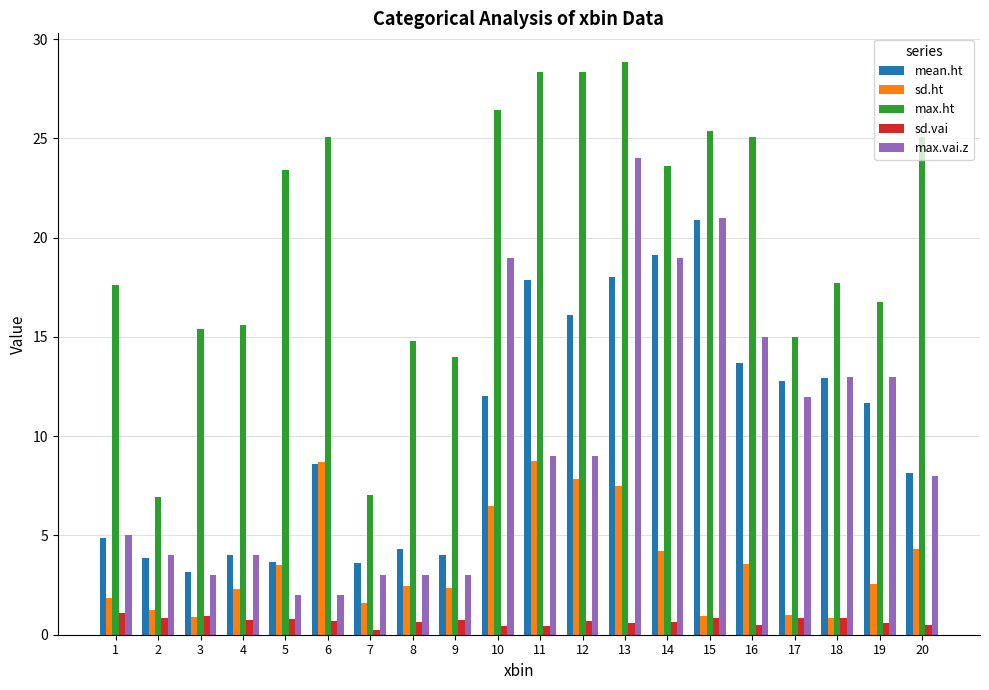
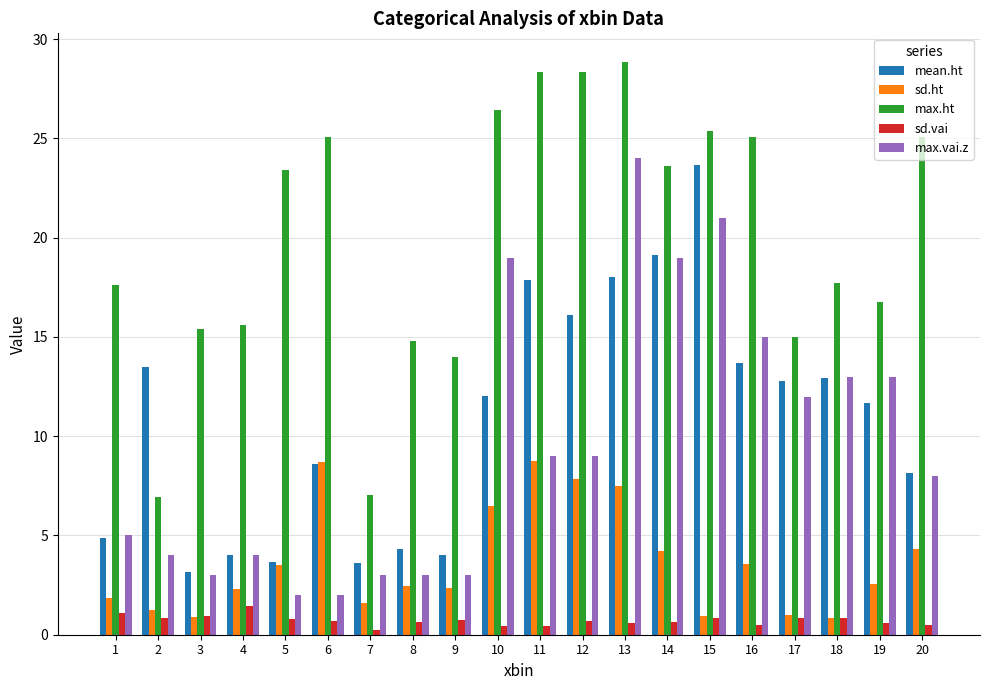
  {
    "mean.ht": {
      "1": 4.9,
-     "2": 3.9,
+     "2": 13.5,
      "3": 3.2,
      "4": 4.0,
      "5": 3.6,
      "6": 8.6,
      "7": 3.6,
      "8": 4.3,
      "9": 4.0,
      "10": 12.0,
      "11": 17.8,
      "12": 16.1,
      "13": 18.0,
      "14": 19.1,
-     "15": 20.9,
+     "15": 23.6,
      "16": 13.7,
      "17": 12.8,
      "18": 12.9,
      "19": 11.7,
      "20": 8.2
    },
    "sd.ht": {
      "1": 1.9,
      "2": 1.2,
      "3": 0.9,
      "4": 2.3,
      "5": 3.5,
      "6": 8.7,
      "7": 1.6,
      "8": 2.5,
      "9": 2.4,
      "10": 6.5,
      "11": 8.8,
      "12": 7.8,
      "13": 7.5,
      "14": 4.2,
      "15": 0.9,
      "16": 3.6,
      "17": 1.0,
      "18": 0.9,
      "19": 2.6,
      "20": 4.3
    },
    "max.ht": {
      "1": 17.6,
      "2": 6.9,
      "3": 15.4,
      "4": 15.6,
      "5": 23.4,
      "6": 25.1,
      "7": 7.0,
      "8": 14.8,
      "9": 14.0,
      "10": 26.4,
      "11": 28.4,
      "12": 28.3,
      "13": 28.9,
      "14": 23.6,
      "15": 25.4,
      "16": 25.1,
      "17": 15.0,
      "18": 17.7,
      "19": 16.8
    },
    "sd.vai": {
      "1": 1.1,
      "2": 0.8,
      "3": 0.9,
-     "4": 0.7,
+     "4": 1.5,
      "5": 0.8,
      "6": 0.7,
      "7": 0.2,
      "8": 0.6,
      "9": 0.8,
      "10": 0.5,
      "11": 0.4,
      "12": 0.7,
      "13": 0.6,
      "14": 0.6,
      "15": 0.8,
      "16": 0.5,
      "17": 0.9,
      "18": 0.8,
      "19": 0.6,
      "20": 0.5
    },
    "max.vai.z": {
      "1": 5.0,
      "2": 4.0,
      "3": 3.0,
      "4": 4.0,
      "5": 2.0,
      "6": 2.0,
      "7": 3.0,
      "8": 3.0,
      "9": 3.0,
      "10": 19.0,
      "11": 9.0,
      "12": 9.0,
      "13": 24.0,
      "14": 19.0,
      "15": 21.0,
      "16": 15.0,
      "17": 12.0,
      "18": 13.0,
      "19": 13.0,
      "20": 8.0
    }
  }
